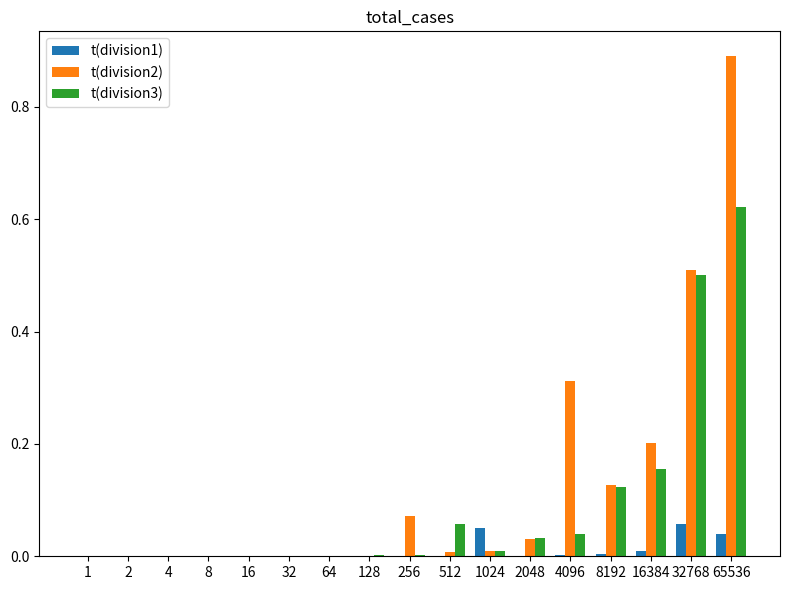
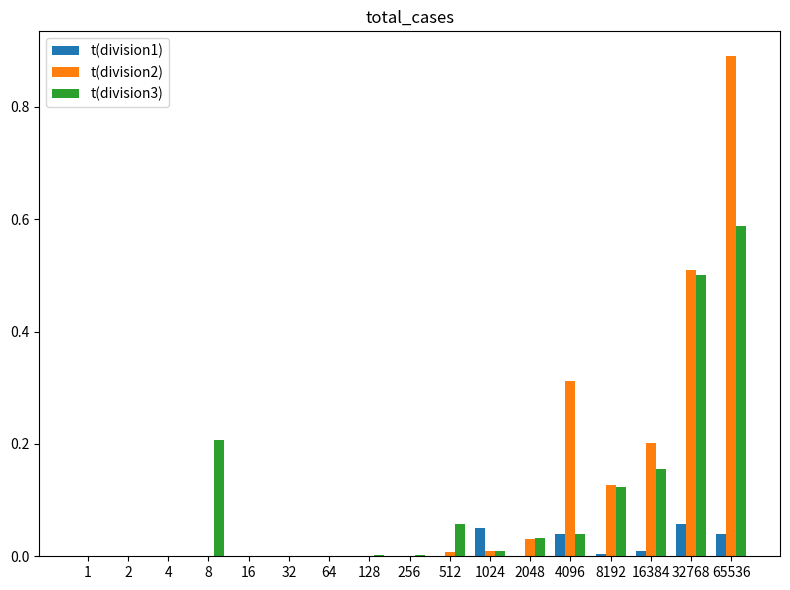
  {
    "t(division1)": {
      "1024": 0.05,
-     "4096": 0.00,
+     "4096": 0.04,
      "8192": 0.00,
      "16384": 0.01,
      "32768": 0.06,
      "65536": 0.04
    },
    "t(division2)": {
-     "256": 0.07,
+     "256": 0.00,
      "512": 0.01,
      "1024": 0.01,
      "2048": 0.03,
      "4096": 0.31,
      "8192": 0.13,
      "16384": 0.20,
      "32768": 0.51,
      "65536": 0.89
    },
    "t(division3)": {
-     "8": 0.00,
+     "8": 0.21,
      "512": 0.06,
      "1024": 0.01,
      "2048": 0.03,
      "4096": 0.04,
      "8192": 0.12,
      "16384": 0.16,
      "32768": 0.50,
-     "65536": 0.62
+     "65536": 0.59
    }
  }
